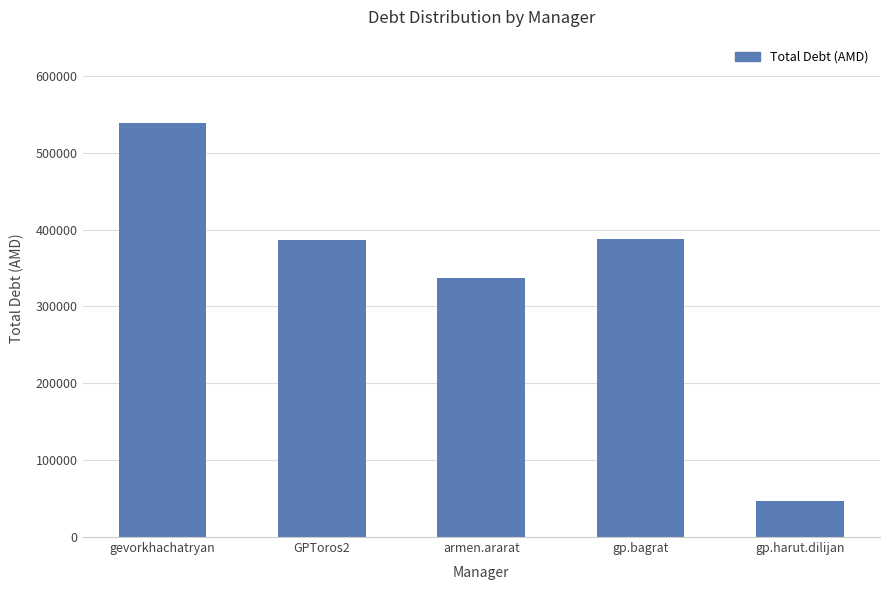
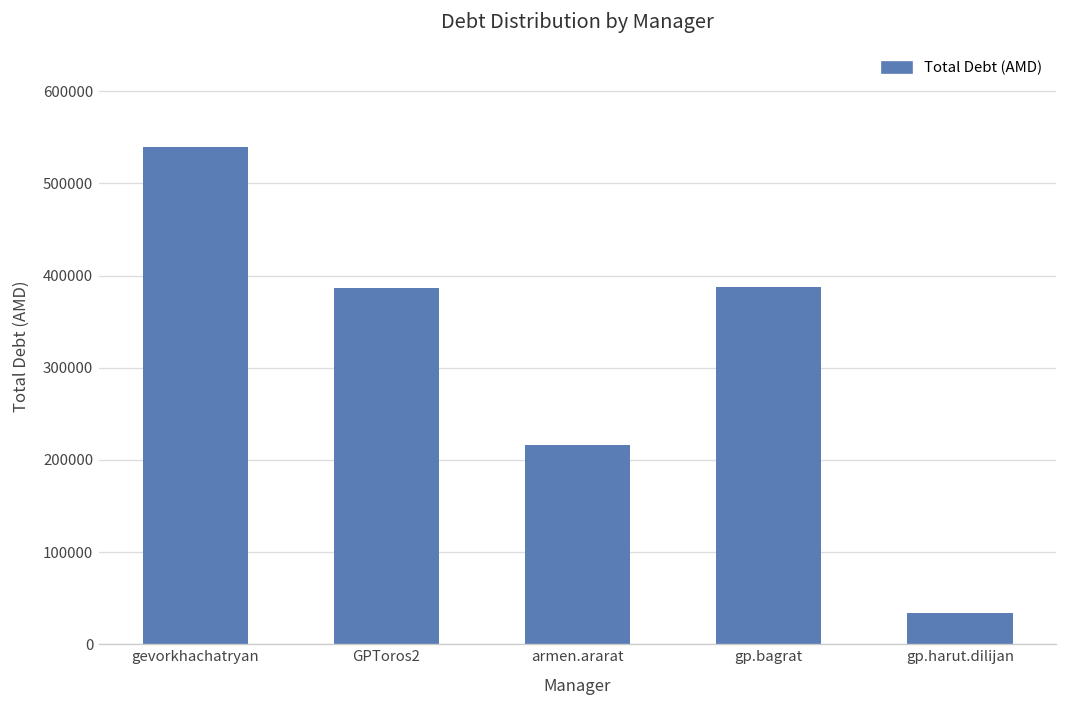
  {
    "gevorkhachatryan": 540000,
    "GPToros2": 390000,
-   "armen.ararat": 340000,
+   "armen.ararat": 220000,
    "gp.bagrat": 390000,
-   "gp.harut.dilijan": 50000
+   "gp.harut.dilijan": 30000
  }
